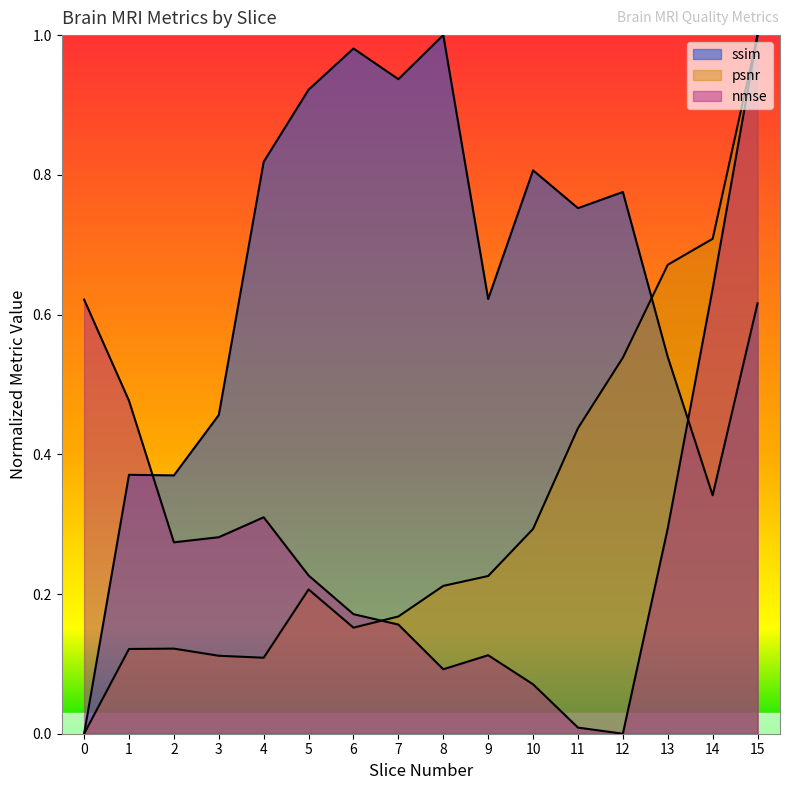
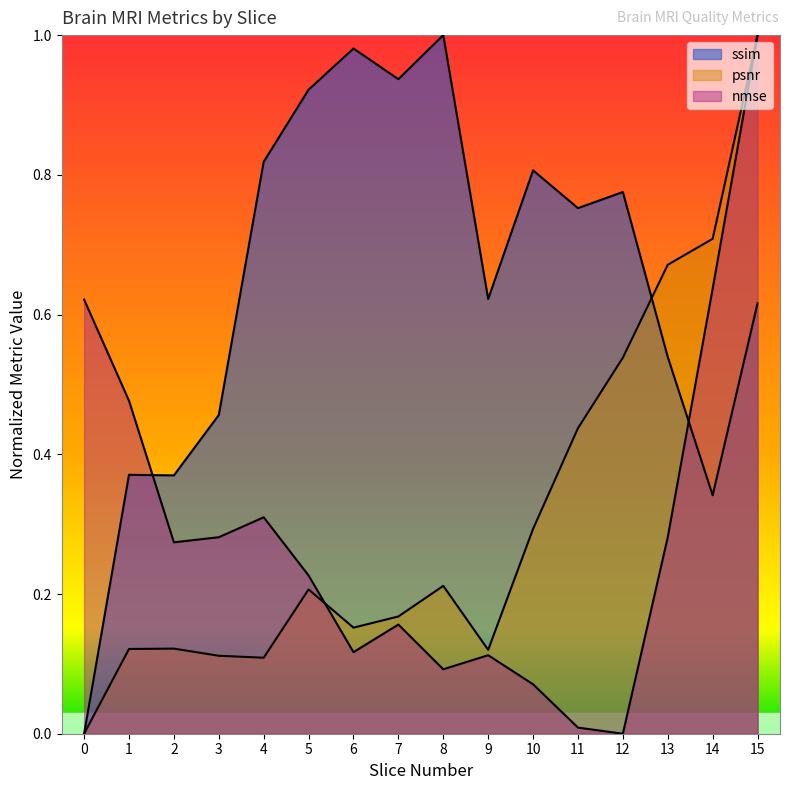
  {
    "ssim": {
      "1": 0.37,
      "2": 0.37,
      "3": 0.46,
      "4": 0.82,
      "5": 0.92,
      "6": 0.98,
      "7": 0.94,
      "8": 1.00,
      "9": 0.62,
      "10": 0.81,
      "11": 0.75,
      "12": 0.78,
      "13": 0.54,
      "14": 0.34,
      "15": 0.62
    },
    "psnr": {
      "1": 0.12,
      "2": 0.12,
      "3": 0.11,
      "4": 0.11,
      "5": 0.21,
      "6": 0.15,
      "7": 0.17,
      "8": 0.21,
-     "9": 0.23,
+     "9": 0.12,
      "10": 0.29,
      "11": 0.44,
      "12": 0.54,
      "13": 0.67,
      "14": 0.71
    },
    "nmse": {
      "0": 0.62,
      "1": 0.48,
      "2": 0.27,
      "3": 0.28,
      "4": 0.31,
      "5": 0.23,
-     "6": 0.17,
+     "6": 0.12,
      "7": 0.16,
      "8": 0.09,
      "9": 0.11,
      "10": 0.07,
-     "13": 0.29,
+     "13": 0.28,
      "14": 0.64
    }
  }
